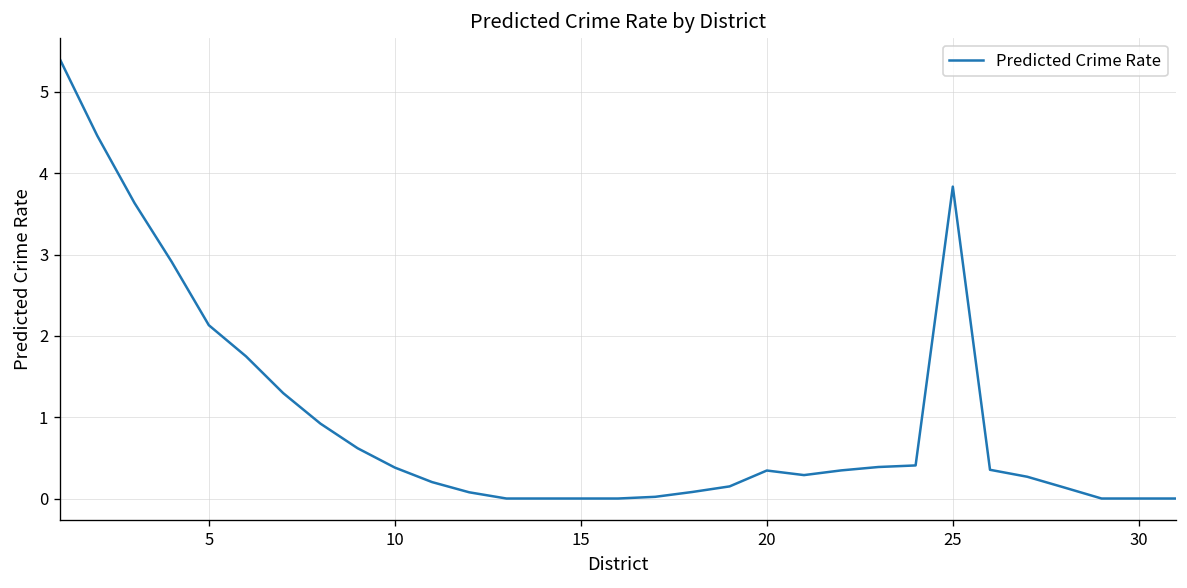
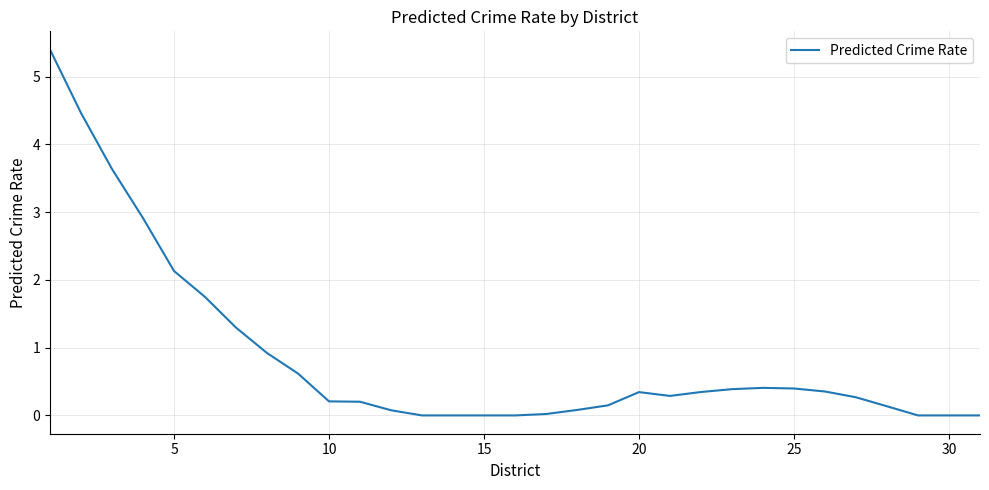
  {
    "5": 2.1,
-   "10": 0.4,
+   "10": 0.2,
    "15": 0.0,
    "20": 0.3,
-   "25": 3.8,
+   "25": 0.4,
    "30": 0.0
  }
